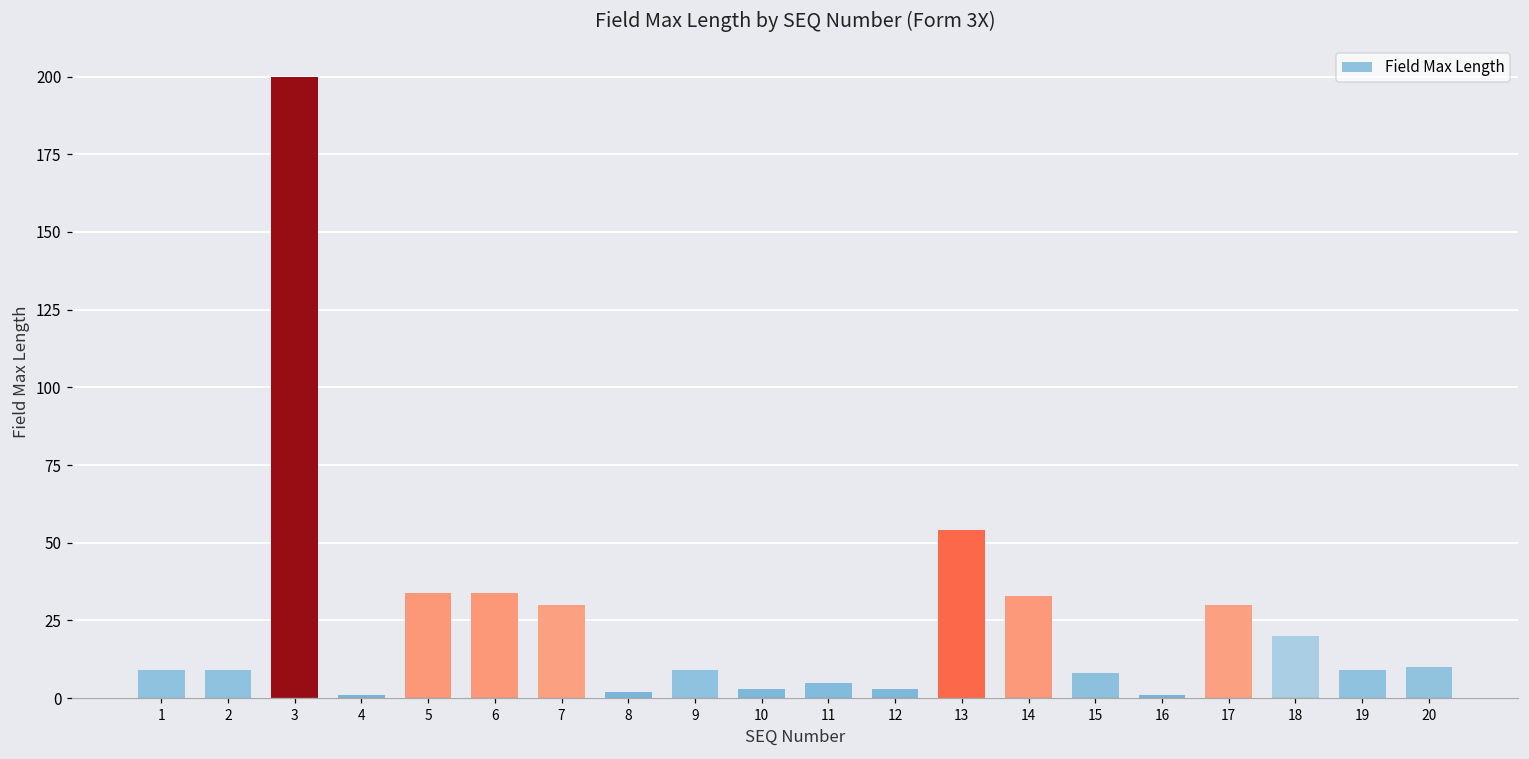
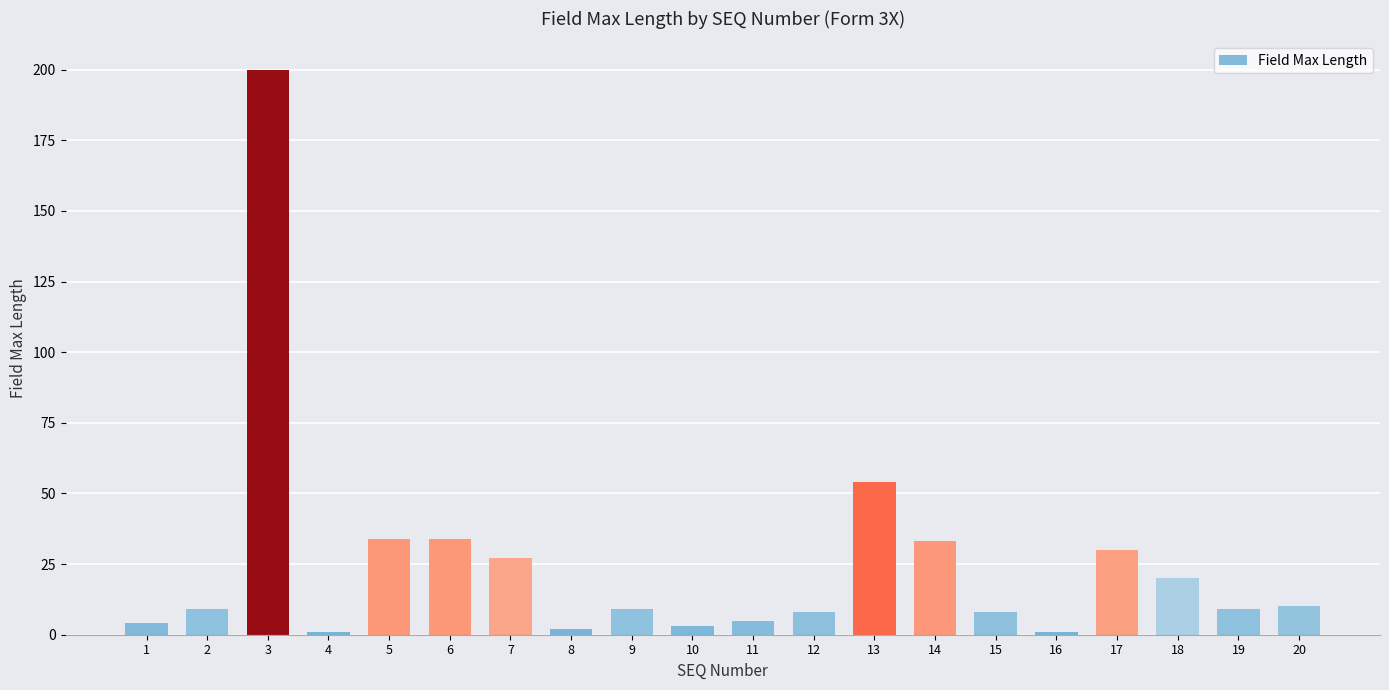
  {
-   "1": 9,
+   "1": 4,
    "2": 9,
    "3": 200,
    "4": 1,
    "5": 34,
    "6": 34,
-   "7": 30,
+   "7": 27,
    "8": 2,
    "9": 9,
    "10": 3,
    "11": 5,
-   "12": 3,
+   "12": 8,
    "13": 54,
    "14": 33,
    "15": 8,
    "16": 1,
    "17": 30,
    "18": 20,
    "19": 9,
    "20": 10
  }
